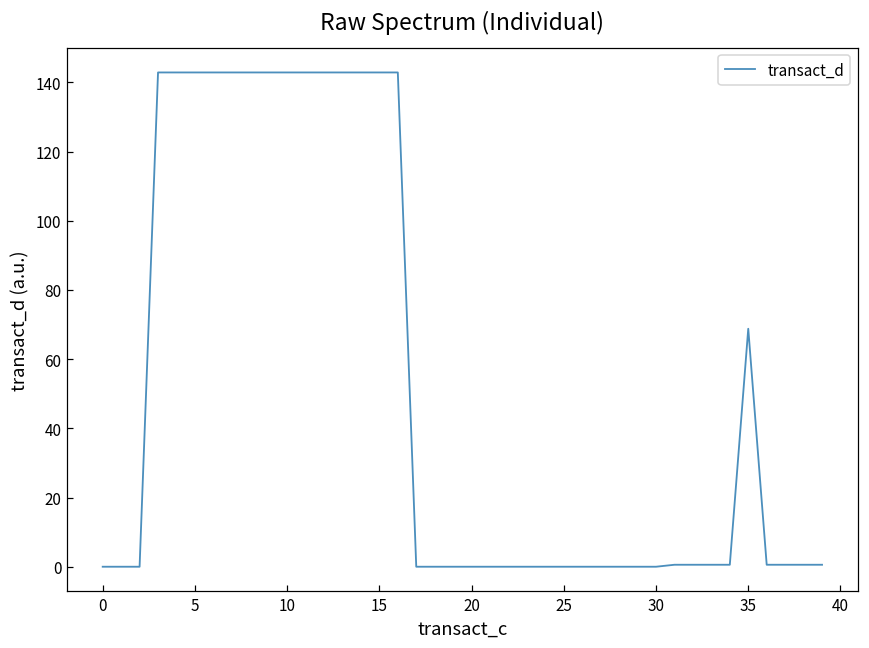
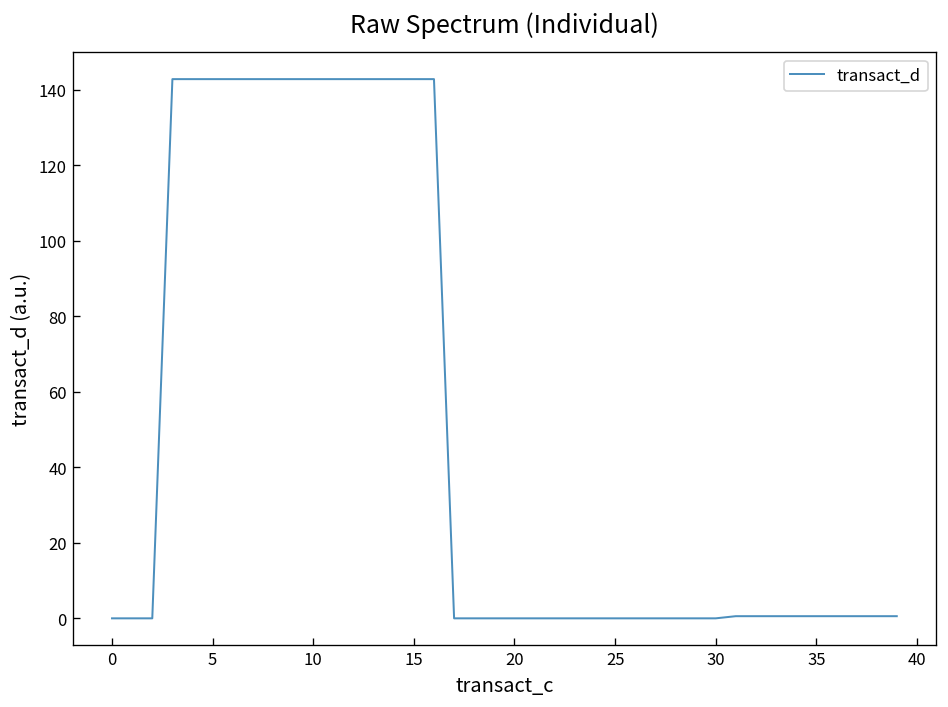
  {
    "0": 0,
    "5": 143,
    "10": 143,
    "15": 143,
    "20": 0,
    "25": 0,
    "30": 0,
-   "35": 69
+   "35": 1
  }
